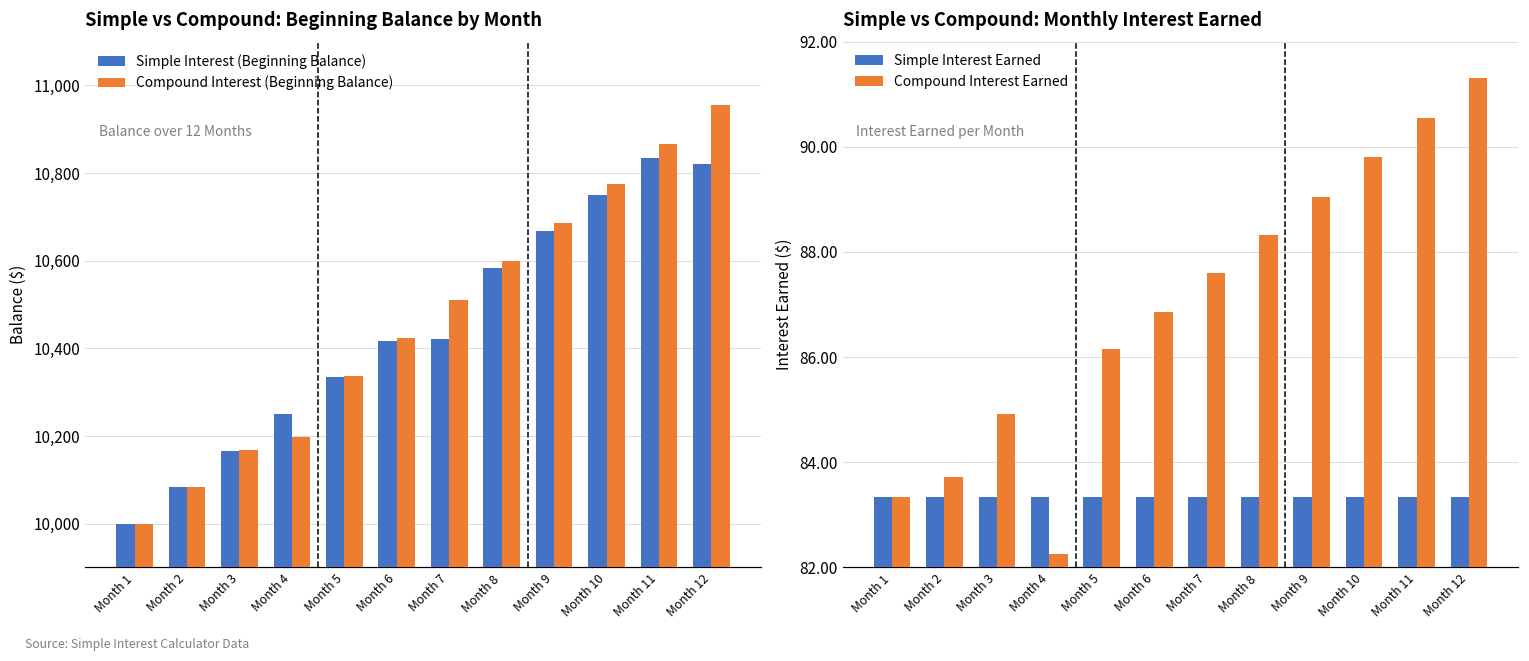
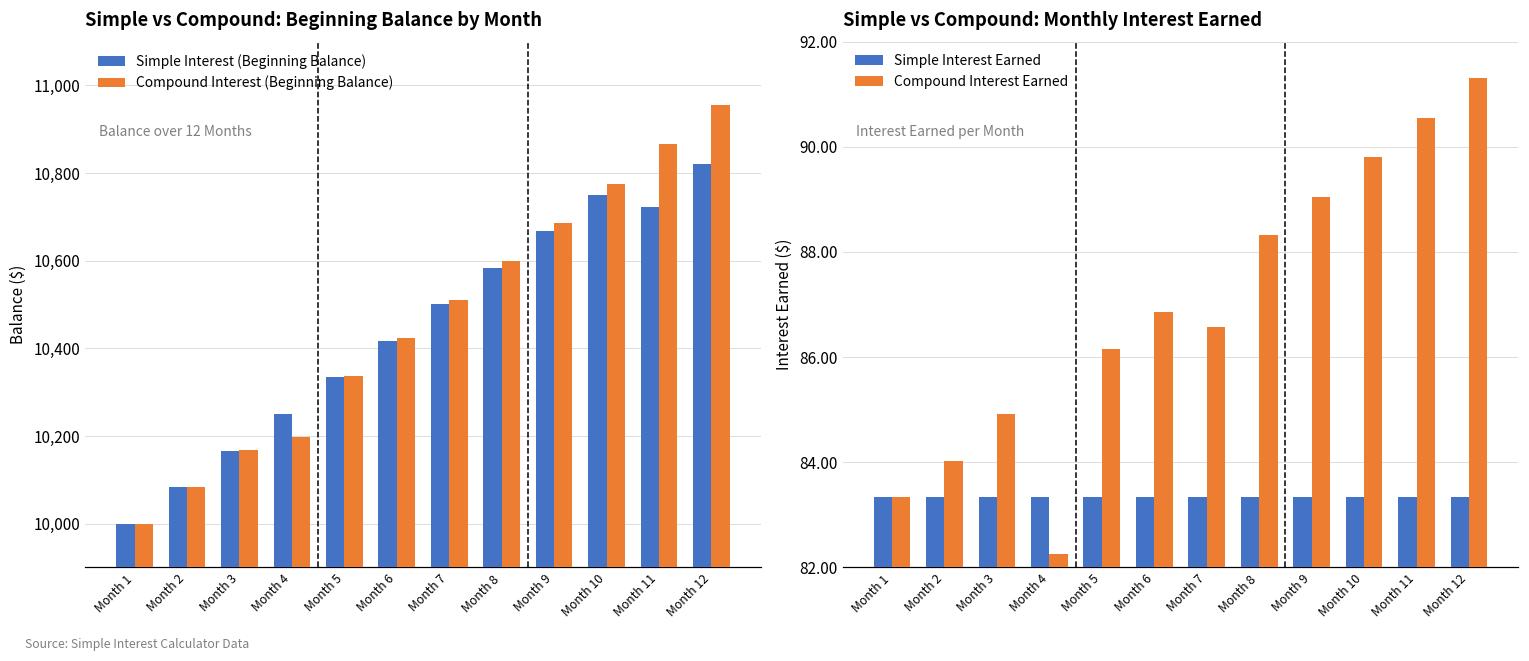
  {
    "Simple vs Compound: Beginning Balance by Month": {
      "Simple Interest (Beginning Balance)": {
        "Month 1": "10,000",
        "Month 2": "10,080",
        "Month 3": "10,170",
        "Month 4": "10,250",
        "Month 5": "10,330",
        "Month 6": "10,420",
-       "Month 7": "10,420",
+       "Month 7": "10,500",
        "Month 8": "10,580",
        "Month 9": "10,670",
        "Month 10": "10,750",
-       "Month 11": "10,830",
+       "Month 11": "10,720",
        "Month 12": "10,820"
      },
      "Compound Interest (Beginning Balance)": {
        "Month 1": "10,000",
        "Month 2": "10,080",
        "Month 3": "10,170",
        "Month 4": "10,200",
        "Month 5": "10,340",
        "Month 6": "10,420",
        "Month 7": "10,510",
        "Month 8": "10,600",
        "Month 9": "10,690",
        "Month 10": "10,780",
        "Month 11": "10,870",
        "Month 12": "10,960"
      }
    },
    "Simple vs Compound: Monthly Interest Earned": {
      "Simple Interest Earned": {
        "Month 1": "83.3",
        "Month 2": "83.3",
        "Month 3": "83.3",
        "Month 4": "83.3",
        "Month 5": "83.3",
        "Month 6": "83.3",
        "Month 7": "83.3",
        "Month 8": "83.3",
        "Month 9": "83.3",
        "Month 10": "83.3",
        "Month 11": "83.3",
        "Month 12": "83.3"
      },
      "Compound Interest Earned": {
        "Month 1": "83.3",
-       "Month 2": "83.7",
+       "Month 2": "84.0",
        "Month 3": "84.9",
        "Month 4": "82.3",
        "Month 5": "86.2",
        "Month 6": "86.9",
-       "Month 7": "87.6",
+       "Month 7": "86.6",
        "Month 8": "88.3",
        "Month 9": "89.1",
        "Month 10": "89.8",
        "Month 11": "90.5",
        "Month 12": "91.3"
      }
    }
  }
